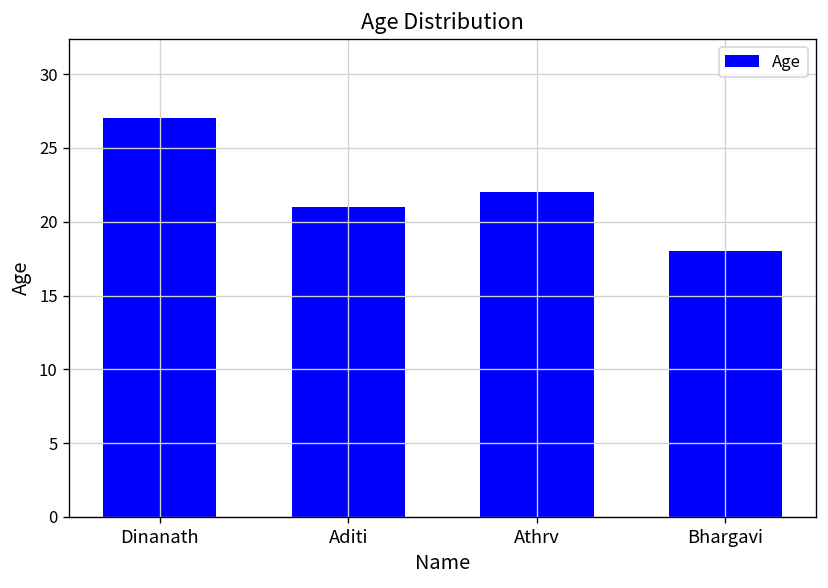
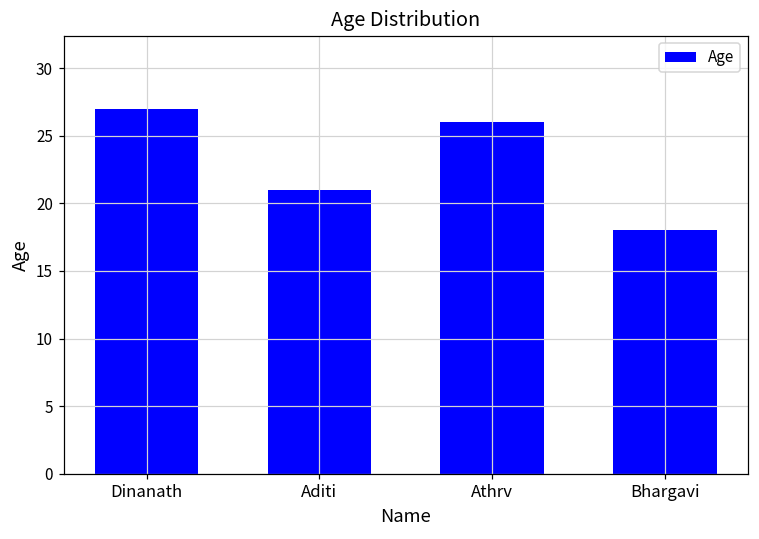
  {
    "Dinanath": 27,
    "Aditi": 21,
-   "Athrv": 22,
+   "Athrv": 26,
    "Bhargavi": 18
  }
